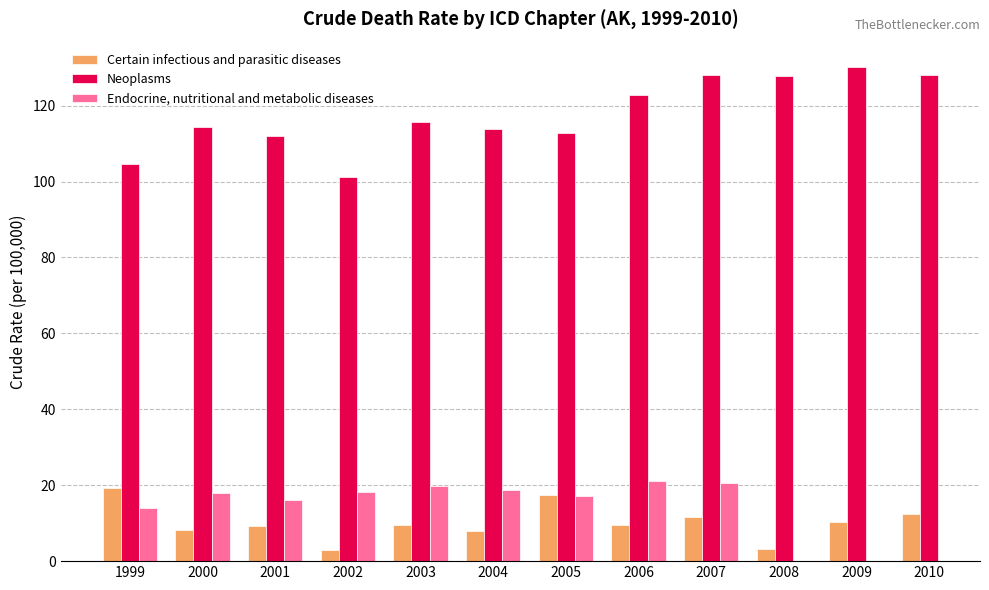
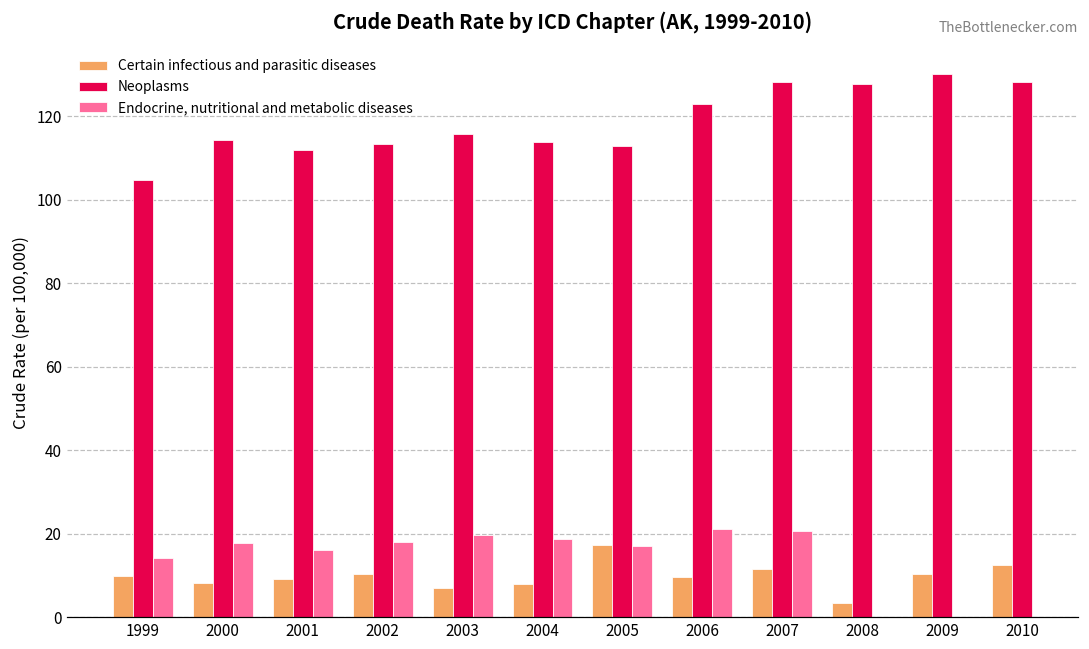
  {
    "Certain infectious and parasitic diseases": {
-     "1999": 19,
+     "1999": 10,
      "2000": 8,
      "2001": 9,
-     "2002": 3,
-     "2003": 9,
+     "2002": 10,
+     "2003": 7,
      "2004": 8,
      "2005": 17,
      "2006": 10,
      "2007": 12,
      "2008": 3,
      "2009": 10,
      "2010": 12
    },
    "Neoplasms": {
      "1999": 105,
      "2000": 114,
      "2001": 112,
-     "2002": 101,
+     "2002": 113,
      "2003": 116,
      "2004": 114,
      "2005": 113,
      "2006": 123,
      "2007": 128,
      "2008": 128,
      "2009": 130,
      "2010": 128
    }
  }
